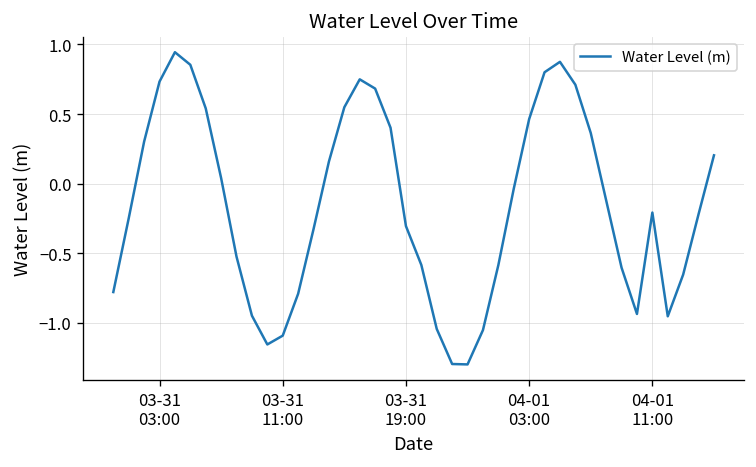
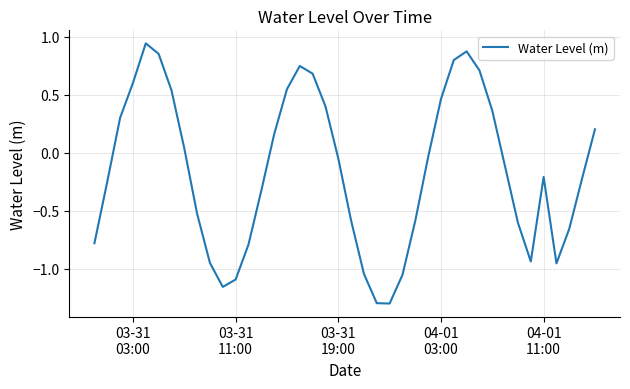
  {
-   "03-31 03:00": 0.73,
+   "03-31 03:00": 0.60,
    "03-31 11:00": -1.09,
-   "03-31 19:00": -0.30,
+   "03-31 19:00": -0.05,
    "04-01 03:00": 0.46,
    "04-01 11:00": -0.21
  }
